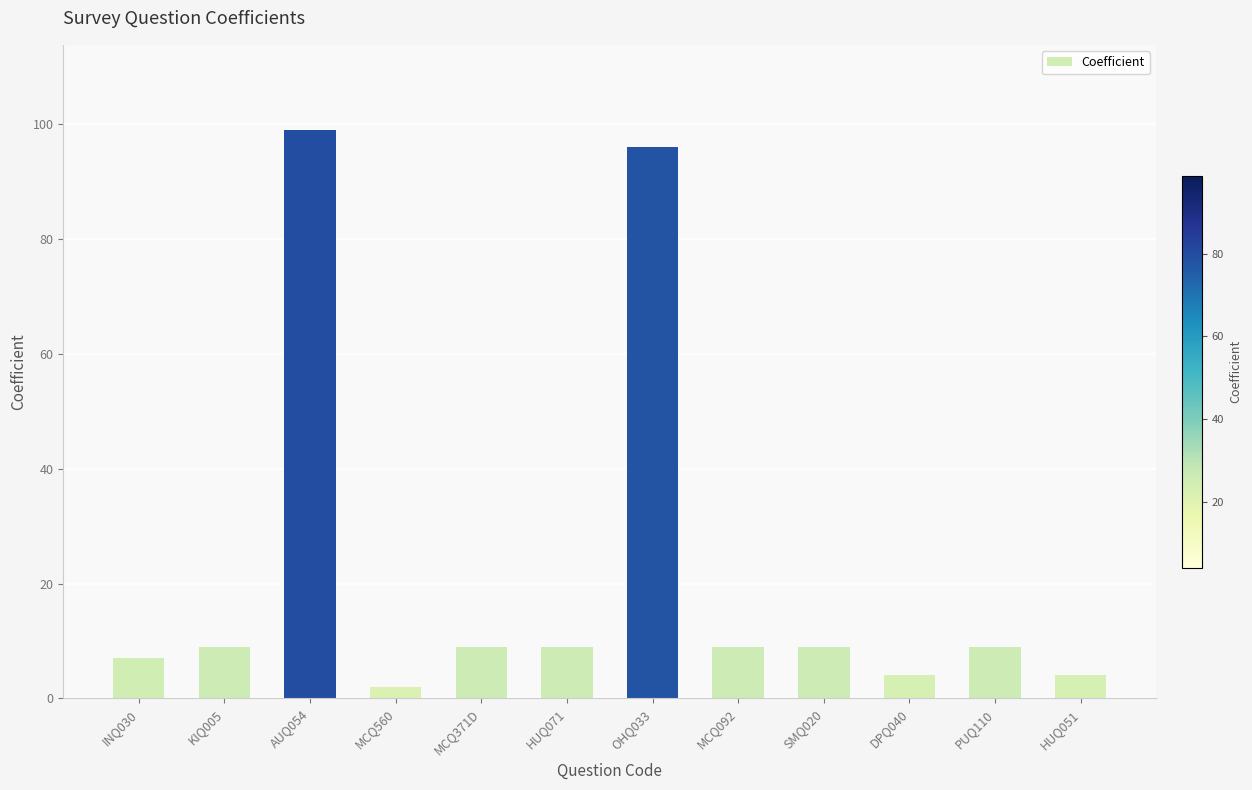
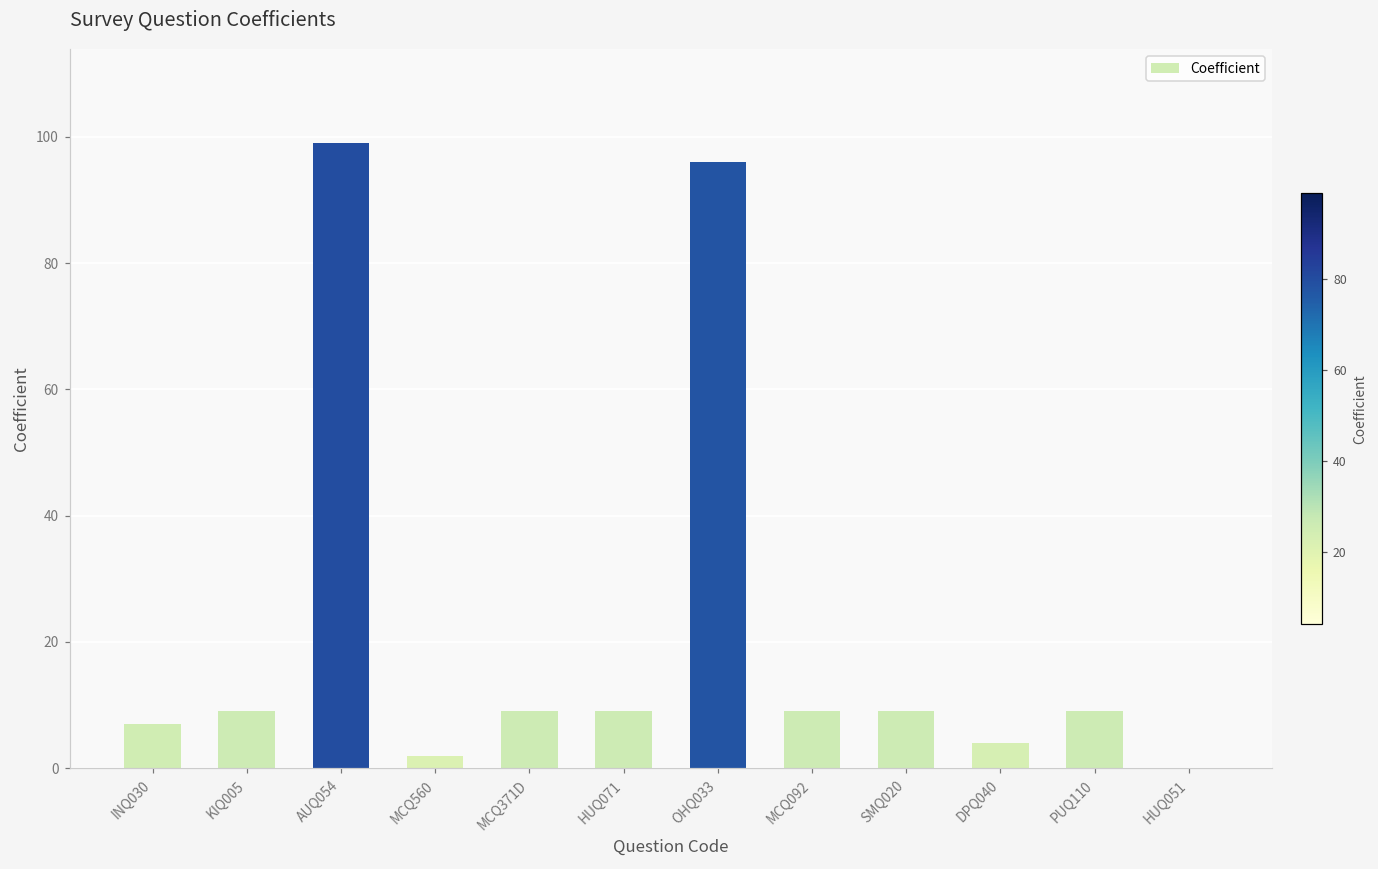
  {
    "INQ030": 7,
    "KIQ005": 9,
    "AUQ054": 99,
    "MCQ560": 2,
    "MCQ371D": 9,
    "HUQ071": 9,
    "OHQ033": 96,
    "MCQ092": 9,
    "SMQ020": 9,
    "DPQ040": 4,
    "PUQ110": 9,
-   "HUQ051": 4
+   "HUQ051": 0
  }
